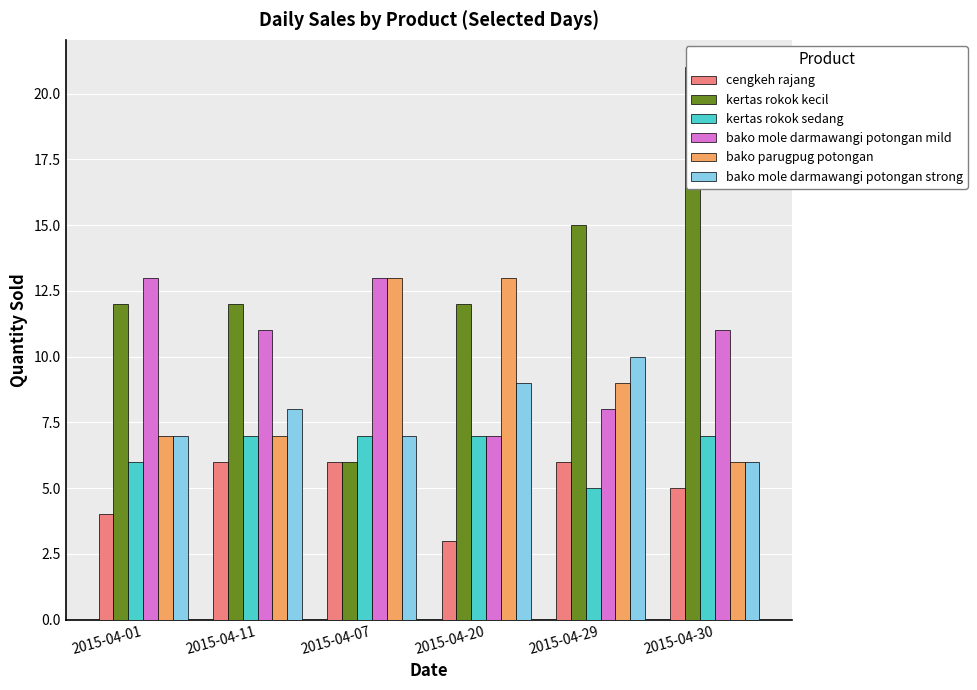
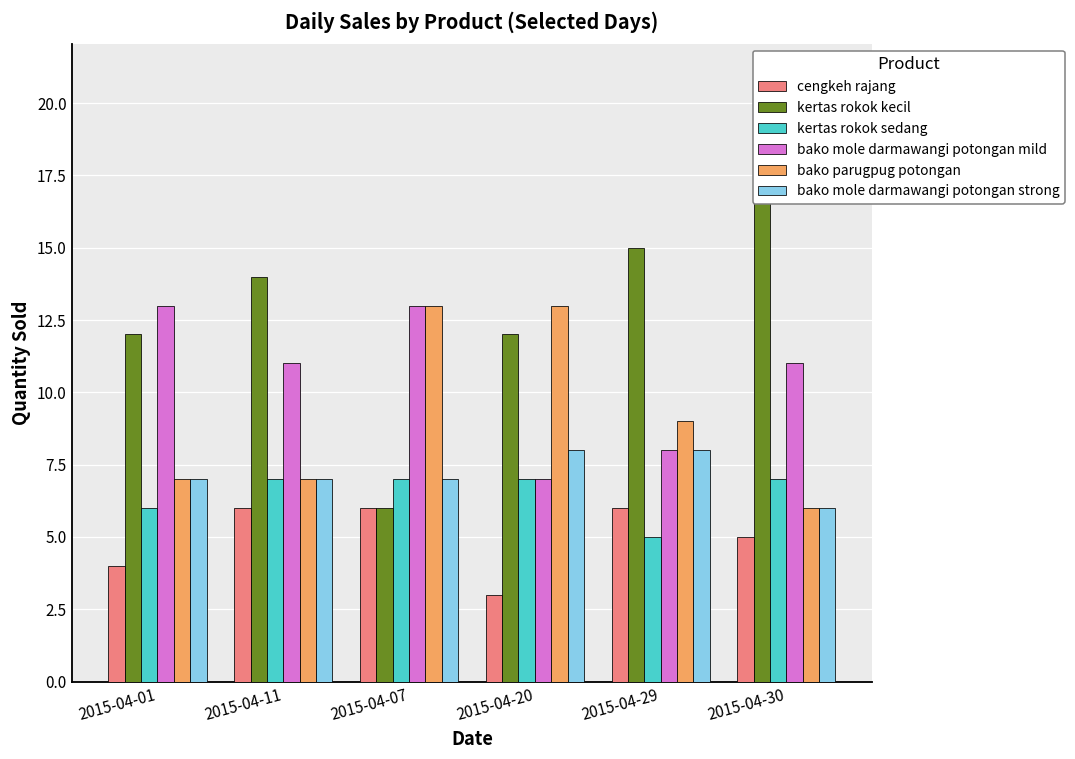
  {
    "kertas rokok kecil": {
      "2015-04-01": 12,
-     "2015-04-11": 12,
+     "2015-04-11": 14,
      "2015-04-07": 6,
      "2015-04-20": 12,
      "2015-04-29": 15
    },
    "kertas rokok sedang": {
      "2015-04-01": 6,
      "2015-04-11": 7,
      "2015-04-07": 7,
      "2015-04-20": 7,
      "2015-04-29": 5,
      "2015-04-30": 7
    },
    "bako mole darmawangi potongan mild": {
      "2015-04-01": 13,
      "2015-04-11": 11,
      "2015-04-07": 13,
      "2015-04-20": 7,
      "2015-04-29": 8,
      "2015-04-30": 11
    },
    "bako mole darmawangi potongan strong": {
      "2015-04-01": 7,
-     "2015-04-11": 8,
+     "2015-04-11": 7,
      "2015-04-07": 7,
-     "2015-04-20": 9,
-     "2015-04-29": 10,
+     "2015-04-20": 8,
+     "2015-04-29": 8,
      "2015-04-30": 6
    }
  }
